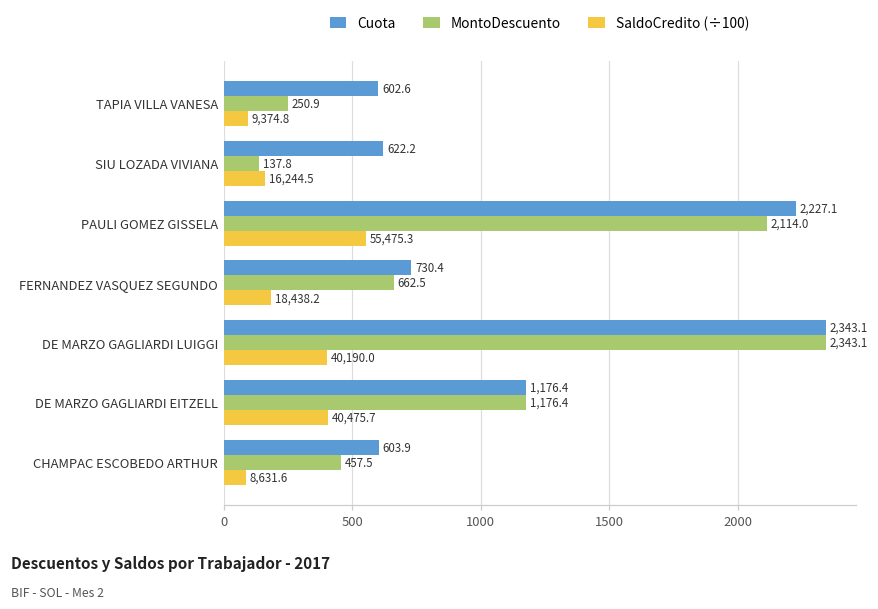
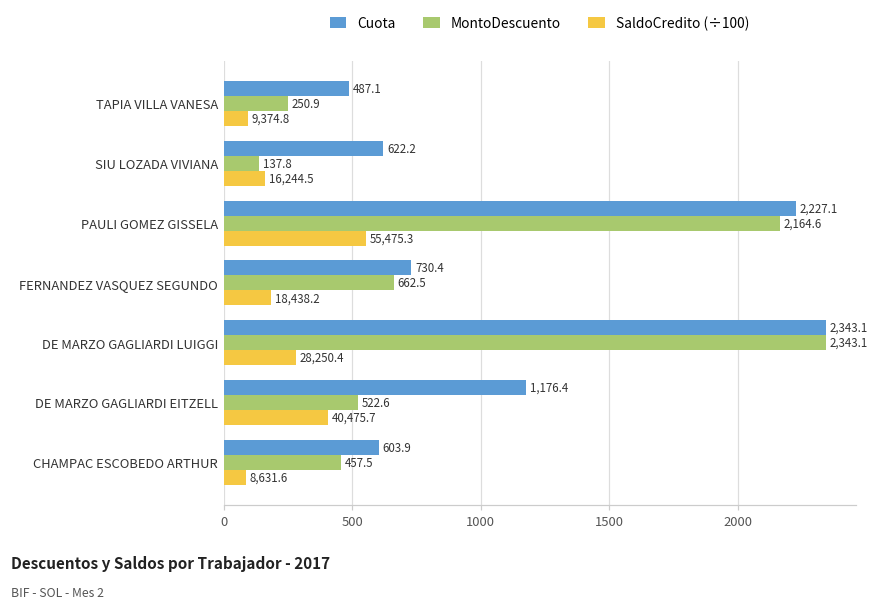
  {
    "Cuota": {
-     "TAPIA VILLA VANESA": "602.6",
+     "TAPIA VILLA VANESA": "487.1",
      "SIU LOZADA VIVIANA": "622.2",
      "PAULI GOMEZ GISSELA": "2,227.1",
      "FERNANDEZ VASQUEZ SEGUNDO": "730.4",
      "DE MARZO GAGLIARDI LUIGGI": "2,343.1",
      "DE MARZO GAGLIARDI EITZELL": "1,176.4",
      "CHAMPAC ESCOBEDO ARTHUR": "603.9"
    },
    "MontoDescuento": {
      "TAPIA VILLA VANESA": "250.9",
      "SIU LOZADA VIVIANA": "137.8",
-     "PAULI GOMEZ GISSELA": "2,114.0",
+     "PAULI GOMEZ GISSELA": "2,164.6",
      "FERNANDEZ VASQUEZ SEGUNDO": "662.5",
      "DE MARZO GAGLIARDI LUIGGI": "2,343.1",
-     "DE MARZO GAGLIARDI EITZELL": "1,176.4",
+     "DE MARZO GAGLIARDI EITZELL": "522.6",
      "CHAMPAC ESCOBEDO ARTHUR": "457.5"
    },
    "SaldoCredito (÷100)": {
-     "DE MARZO GAGLIARDI LUIGGI": "40,190.0"
+     "DE MARZO GAGLIARDI LUIGGI": "28,250.4"
    }
  }
